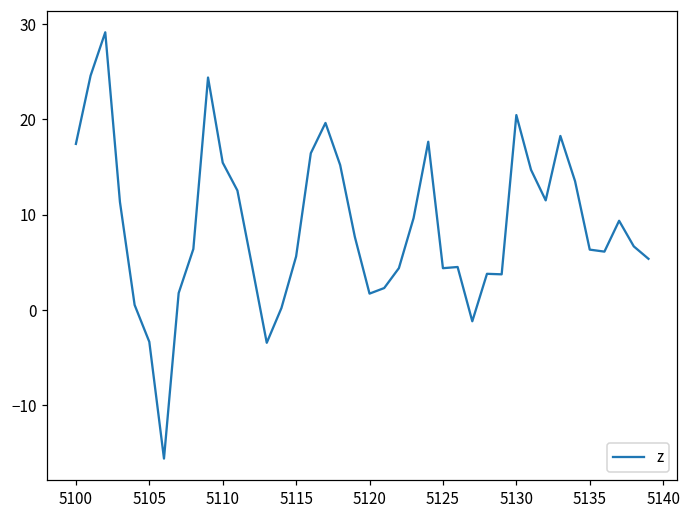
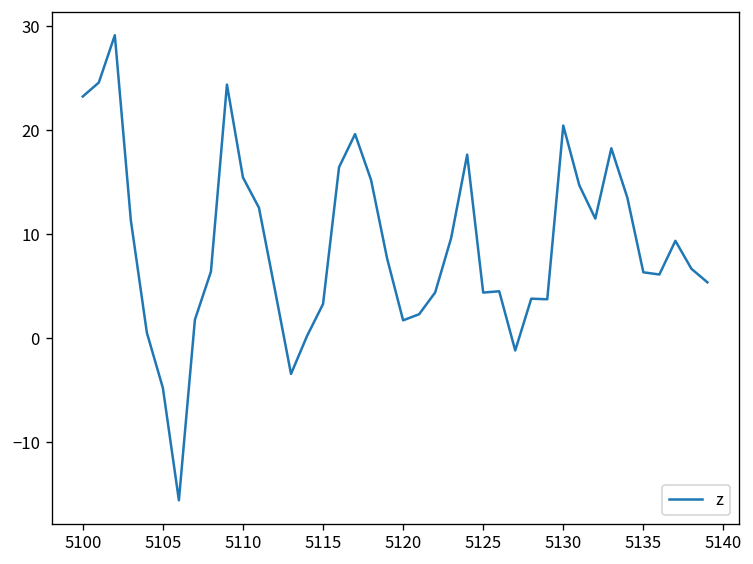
  {
-   "5100": 17,
-   "5105": -3,
+   "5100": 23,
+   "5105": -5,
    "5110": 15,
-   "5115": 6,
+   "5115": 3,
    "5120": 2,
    "5125": 4,
    "5130": 20,
    "5135": 6
  }
